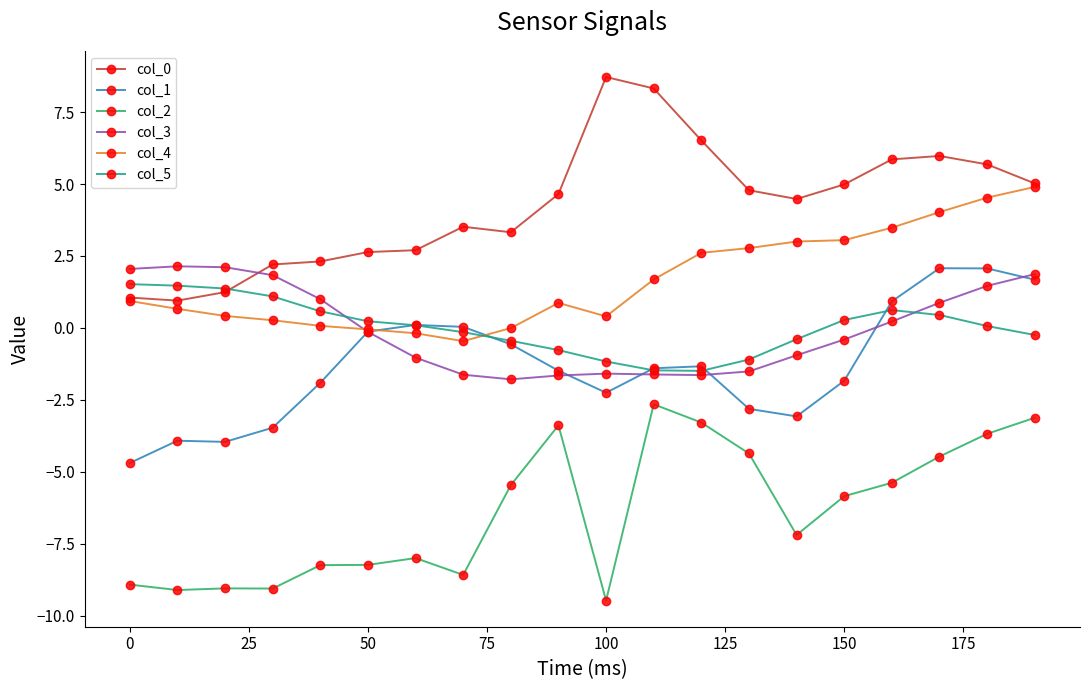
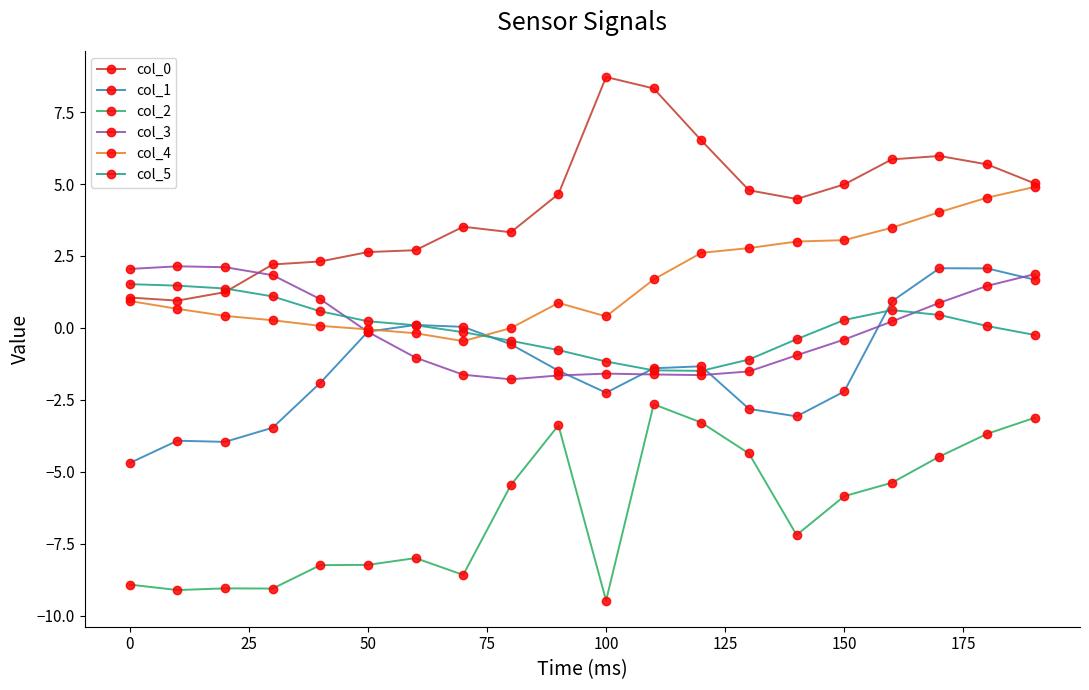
  {
    "col_0": {
      "0": 1.1,
      "50": 2.6,
      "100": 8.7,
      "150": 5.0
    },
    "col_1": {
      "0": -4.7,
      "100": -2.2,
-     "150": -1.8
+     "150": -2.2
    },
    "col_3": {
      "0": 2.1,
      "100": -1.6,
      "150": -0.4
    },
    "col_4": {
      "0": 0.9,
      "100": 0.4,
      "150": 3.1
    }
  }
